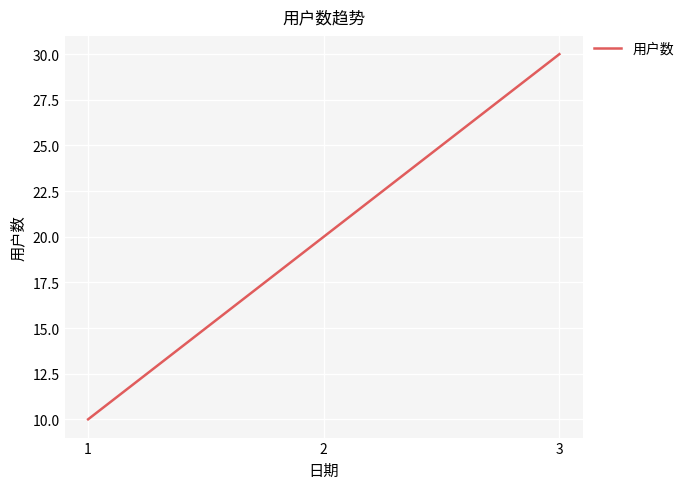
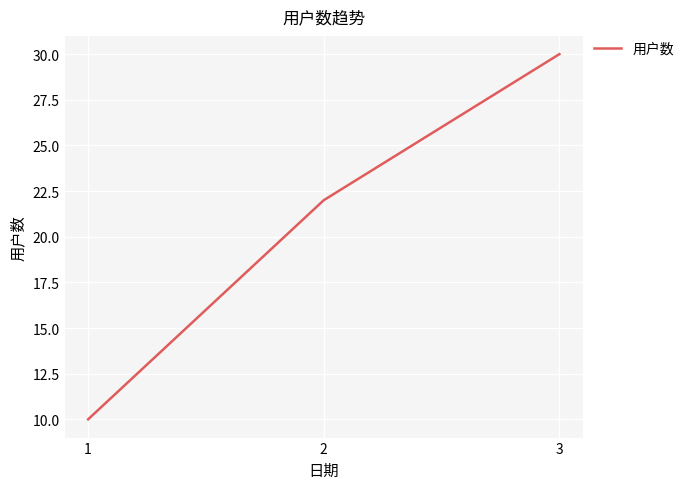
  {
    "1": 10,
-   "2": 20,
+   "2": 22,
    "3": 30
  }
